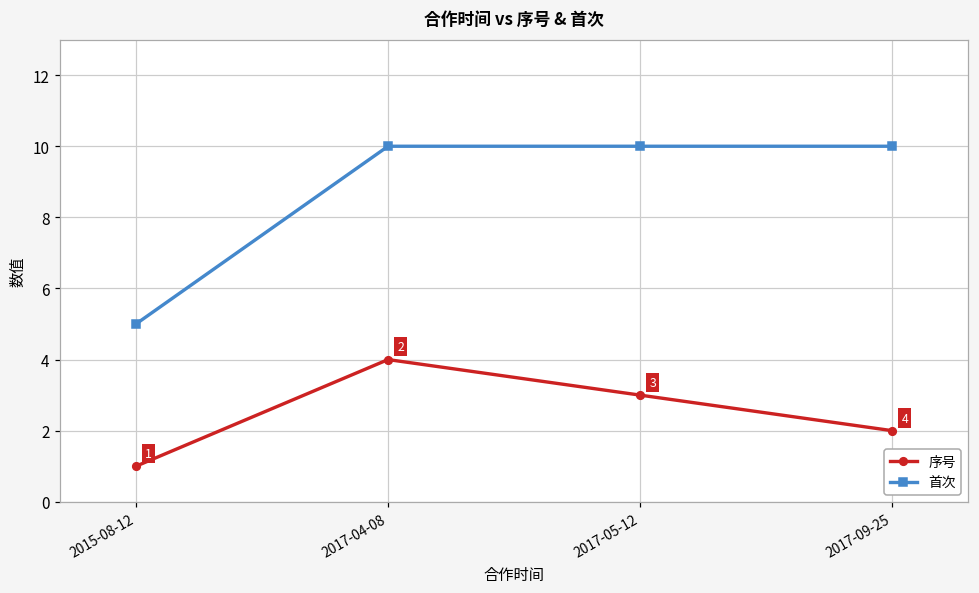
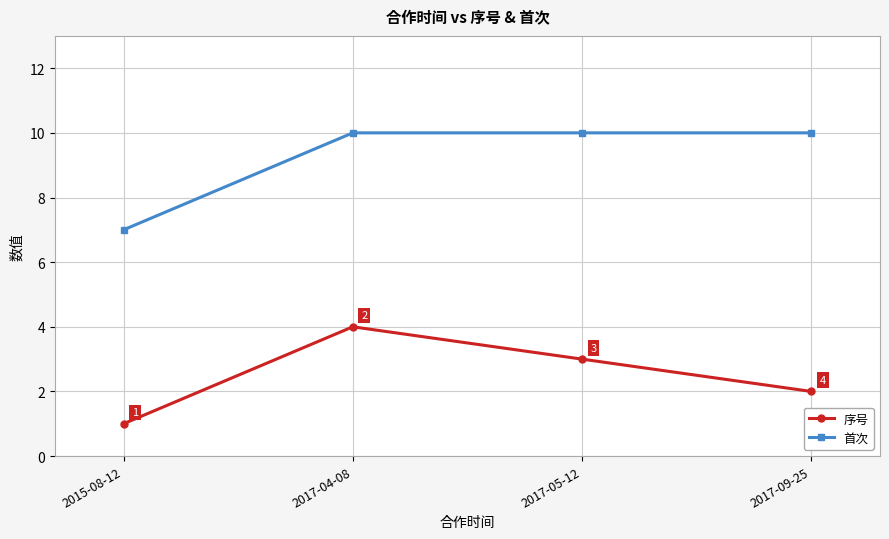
  {
    "首次": {
-     "2015-08-12": 5,
+     "2015-08-12": 7,
      "2017-04-08": 10,
      "2017-05-12": 10,
      "2017-09-25": 10
    }
  }
